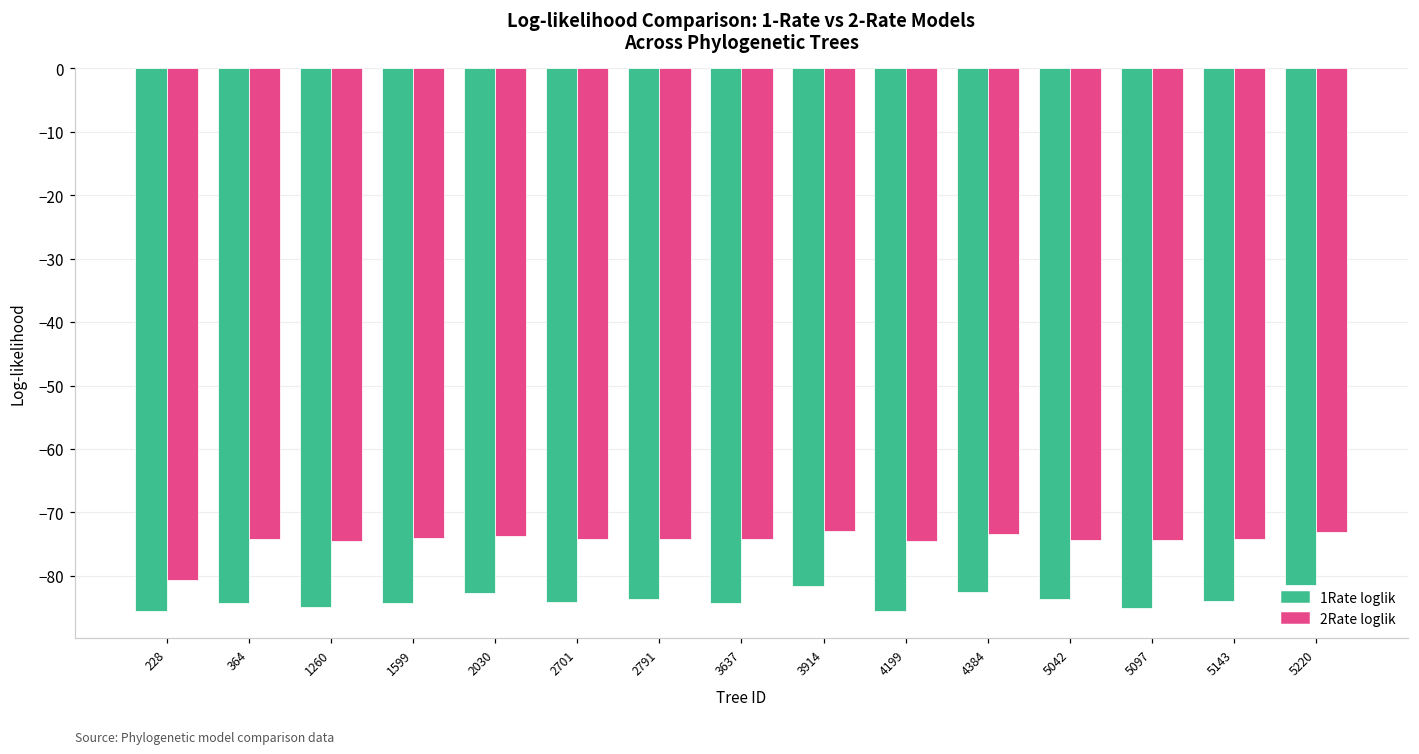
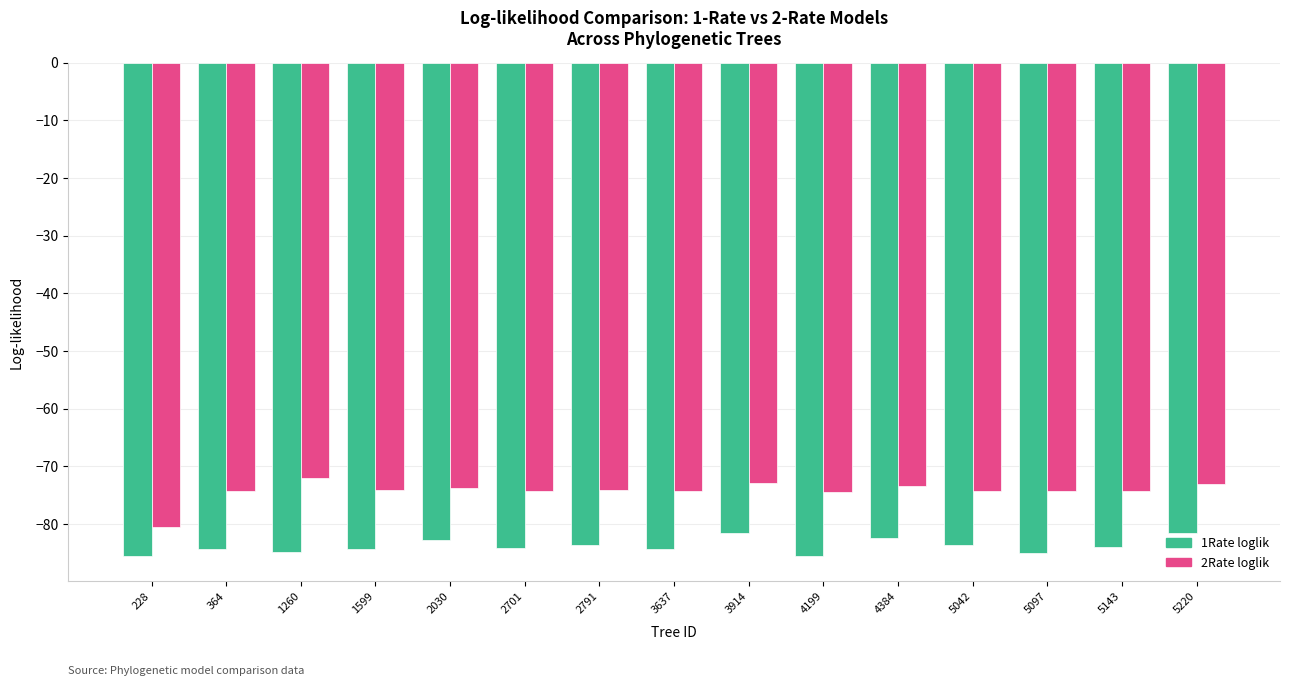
  {
    "1Rate loglik": {
      "5220": -81.5
    },
    "2Rate loglik": {
      "228": -81,
      "364": -74,
-     "1260": -75,
+     "1260": -72,
      "1599": -74,
      "2030": -74,
      "2701": -74,
      "2791": -74,
      "3637": -74,
      "3914": -73,
      "4199": -74,
      "4384": -73,
      "5042": -74,
      "5097": -74,
      "5143": -74,
      "5220": -73
    }
  }
